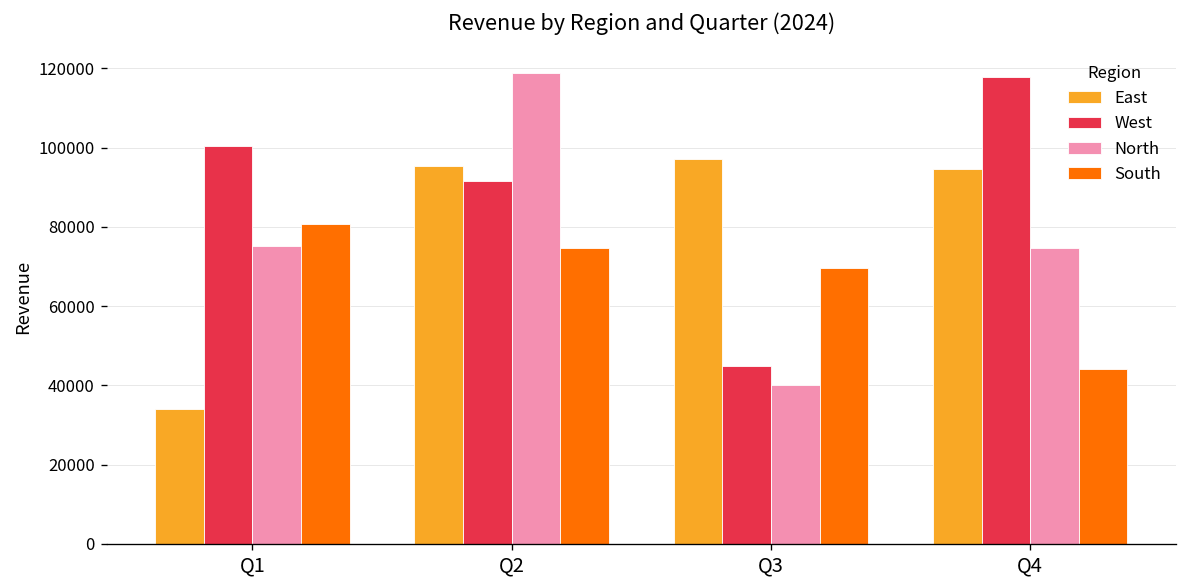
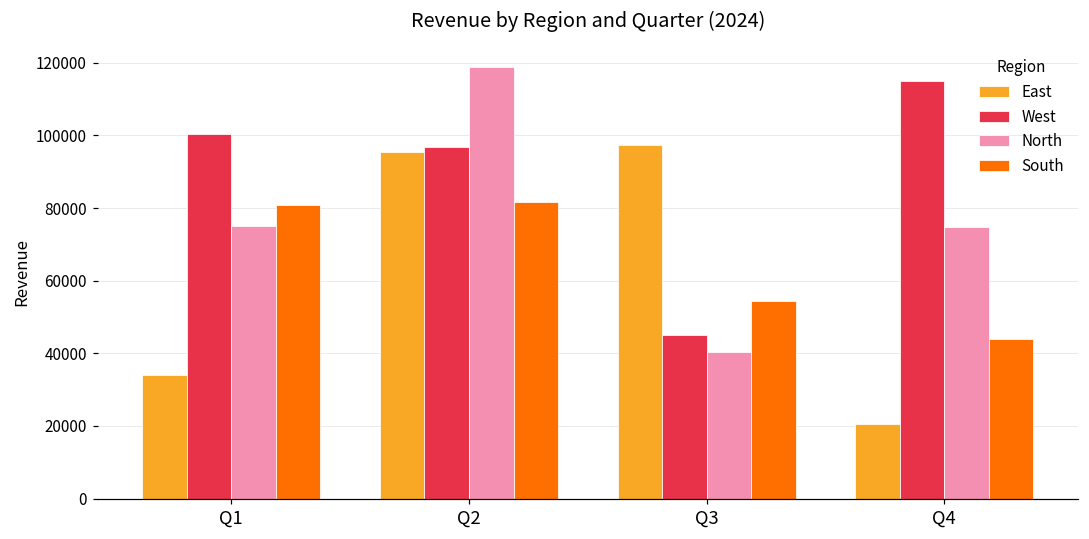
  {
    "East": {
      "Q1": 34000,
      "Q2": 95000,
      "Q3": 97000,
-     "Q4": 95000
+     "Q4": 21000
    },
    "West": {
      "Q1": 100000,
-     "Q2": 92000,
+     "Q2": 97000,
      "Q3": 45000,
-     "Q4": 118000
+     "Q4": 115000
    },
    "North": {
      "Q1": 75000,
      "Q2": 119000,
      "Q3": 40000,
      "Q4": 75000
    },
    "South": {
      "Q1": 81000,
-     "Q2": 75000,
-     "Q3": 70000,
+     "Q2": 82000,
+     "Q3": 54000,
      "Q4": 44000
    }
  }
